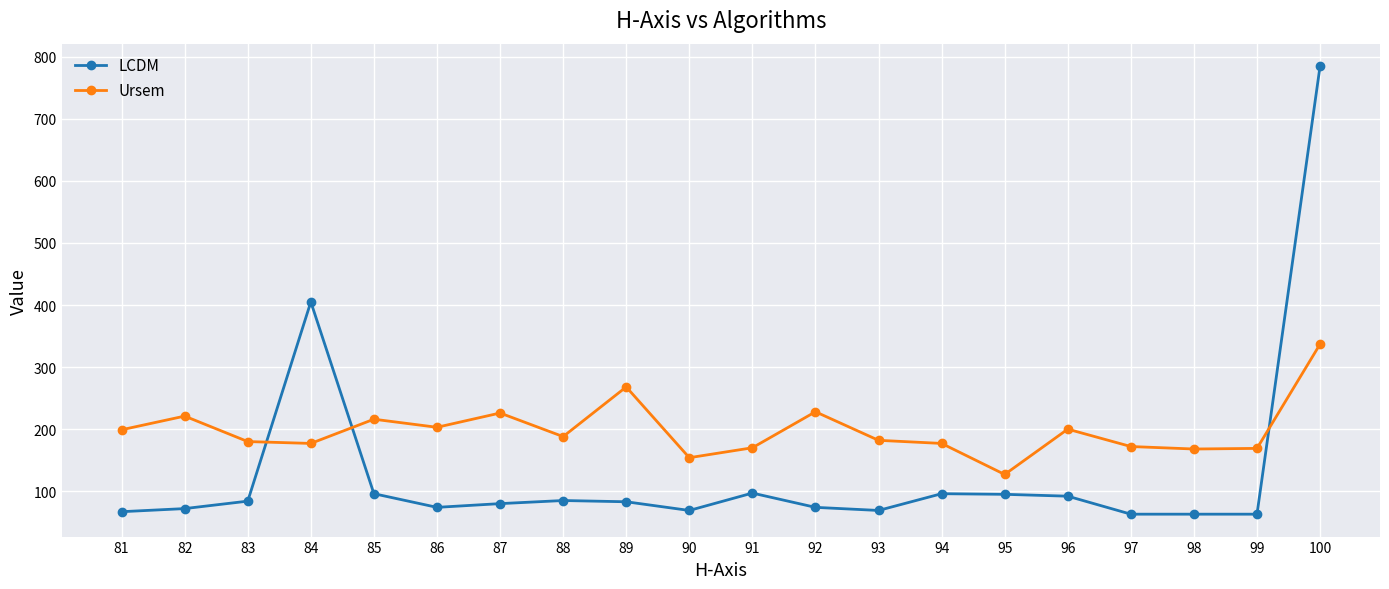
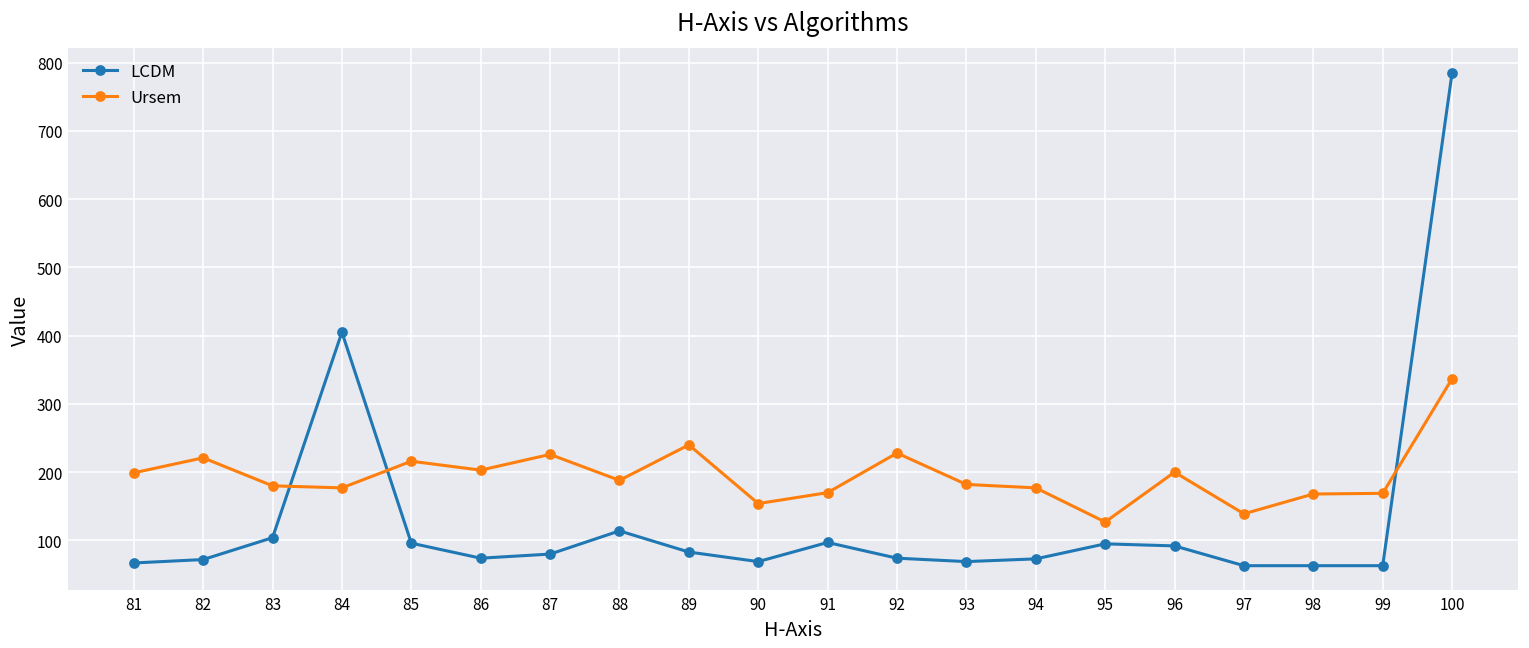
  {
    "LCDM": {
      "81": 70,
      "82": 70,
-     "83": 80,
+     "83": 100,
      "84": 410,
      "85": 100,
      "86": 70,
      "87": 80,
-     "88": 90,
+     "88": 110,
      "89": 80,
      "90": 70,
      "91": 100,
      "92": 70,
      "93": 70,
-     "94": 100,
+     "94": 70,
      "95": 100,
      "96": 90,
      "97": 60,
      "98": 60,
      "99": 60,
      "100": 790
    },
    "Ursem": {
      "81": 200,
      "82": 220,
      "83": 180,
      "84": 180,
      "85": 220,
      "86": 200,
      "87": 230,
      "88": 190,
-     "89": 270,
+     "89": 240,
      "90": 150,
      "91": 170,
      "92": 230,
      "93": 180,
      "94": 180,
      "95": 130,
      "96": 200,
-     "97": 170,
+     "97": 140,
      "98": 170,
      "99": 170,
      "100": 340
    }
  }
